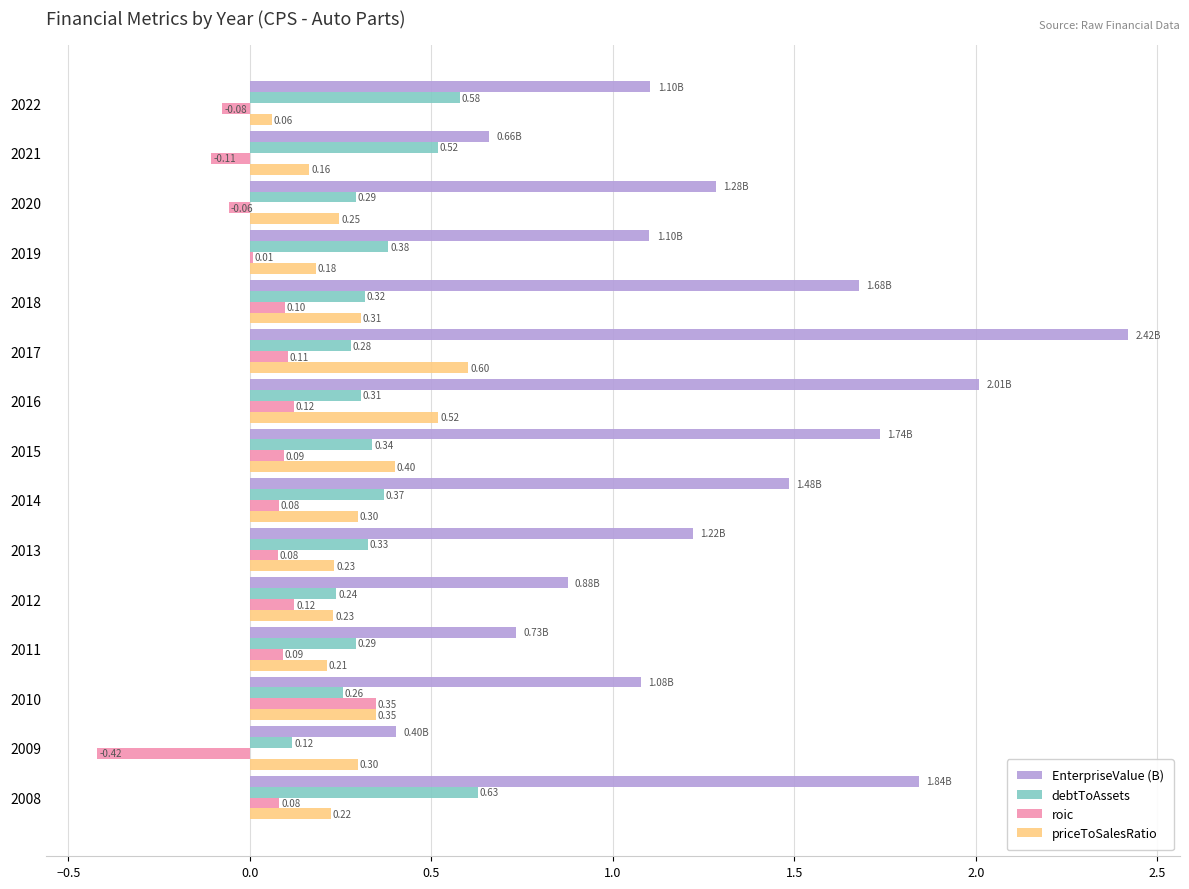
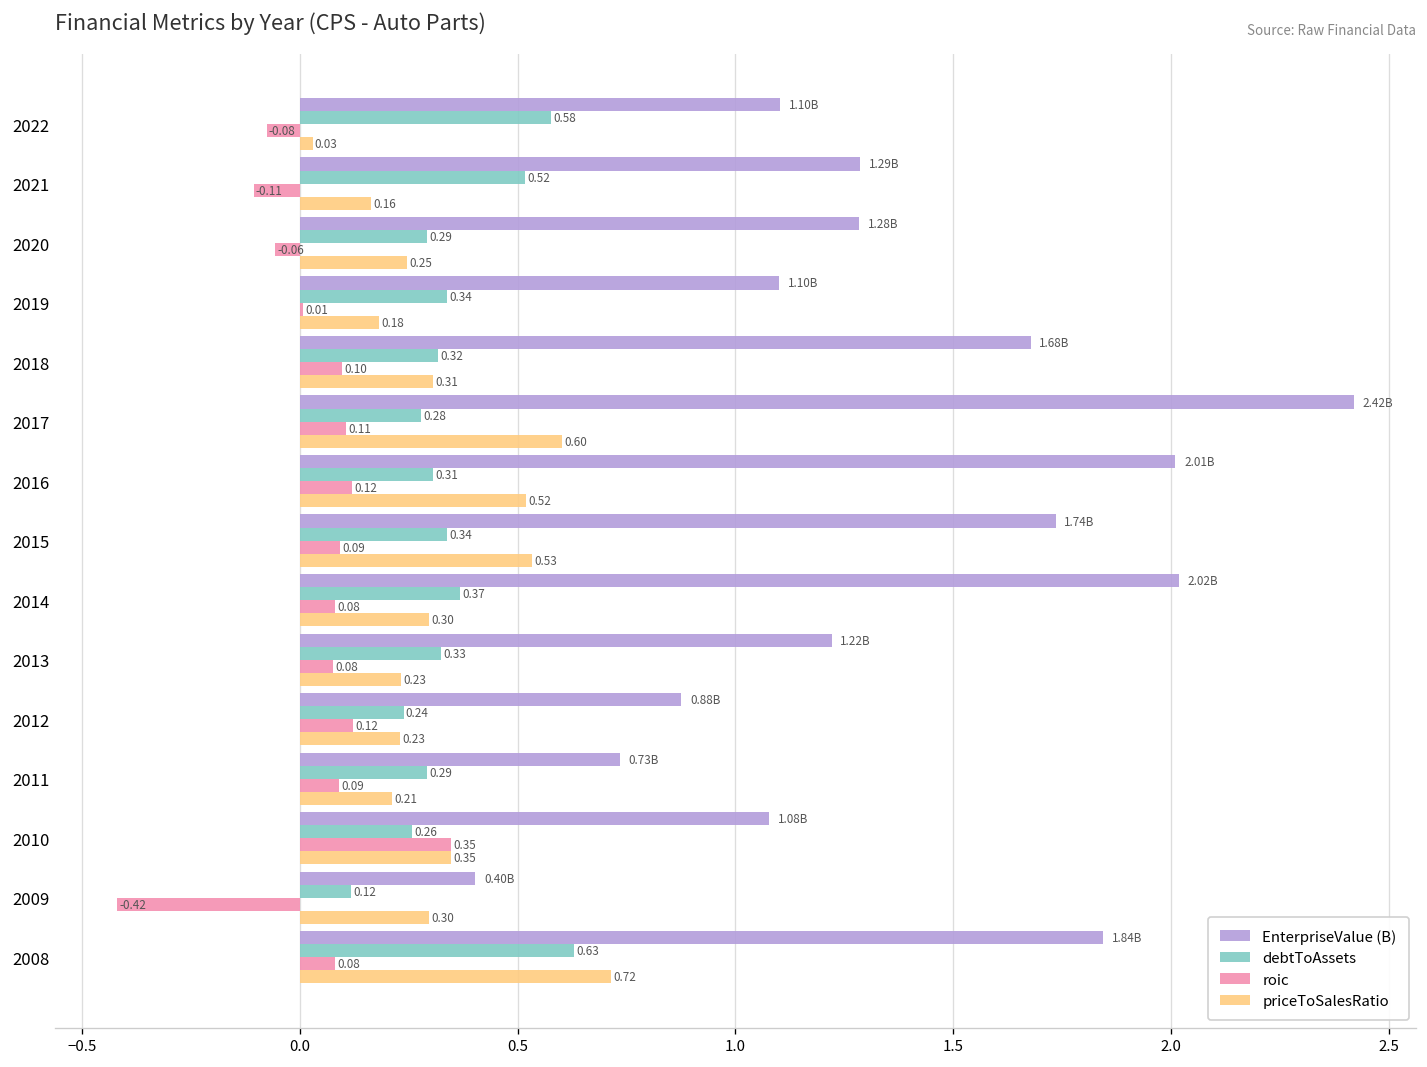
  {
    "EnterpriseValue (B)": {
      "2022": "1.10B",
-     "2021": "0.66B",
+     "2021": "1.29B",
      "2020": "1.28B",
      "2019": "1.10B",
      "2018": "1.68B",
      "2017": "2.42B",
      "2016": "2.01B",
      "2015": "1.74B",
-     "2014": "1.48B",
+     "2014": "2.02B",
      "2013": "1.22B",
      "2012": "0.88B",
      "2011": "0.73B",
      "2010": "1.08B",
      "2009": "0.40B",
      "2008": "1.84B"
    },
    "debtToAssets": {
      "2022": "0.58",
      "2021": "0.52",
      "2020": "0.29",
-     "2019": "0.38",
+     "2019": "0.34",
      "2018": "0.32",
      "2017": "0.28",
      "2016": "0.31",
      "2015": "0.34",
      "2014": "0.37",
      "2013": "0.33",
      "2012": "0.24",
      "2011": "0.29",
      "2010": "0.26",
      "2009": "0.12",
      "2008": "0.63"
    },
    "roic": {
      "2022": "-0.08",
      "2021": "-0.11",
      "2020": "-0.06",
      "2019": "0.01",
      "2018": "0.10",
      "2017": "0.11",
      "2016": "0.12",
      "2015": "0.09",
      "2014": "0.08",
      "2013": "0.08",
      "2012": "0.12",
      "2011": "0.09",
      "2010": "0.35",
      "2009": "-0.42",
      "2008": "0.08"
    },
    "priceToSalesRatio": {
-     "2022": "0.06",
+     "2022": "0.03",
      "2021": "0.16",
      "2020": "0.25",
      "2019": "0.18",
      "2018": "0.31",
      "2017": "0.60",
      "2016": "0.52",
-     "2015": "0.40",
+     "2015": "0.53",
      "2014": "0.30",
      "2013": "0.23",
      "2012": "0.23",
      "2011": "0.21",
      "2010": "0.35",
      "2009": "0.30",
-     "2008": "0.22"
+     "2008": "0.72"
    }
  }
